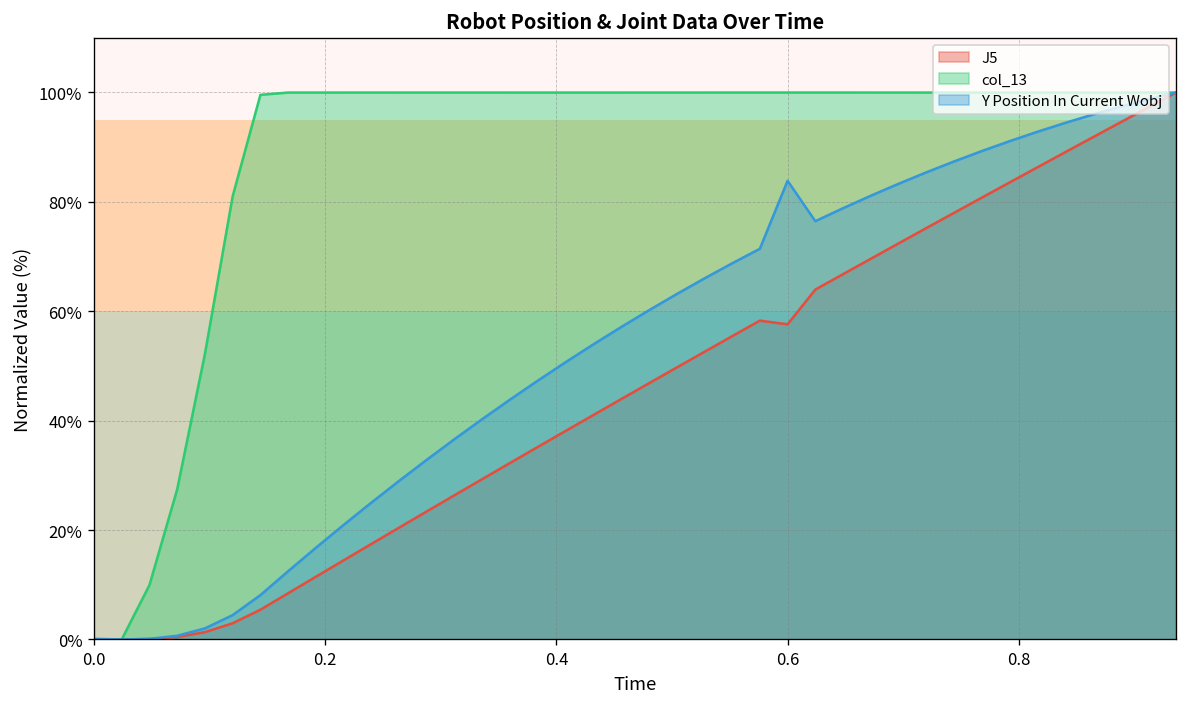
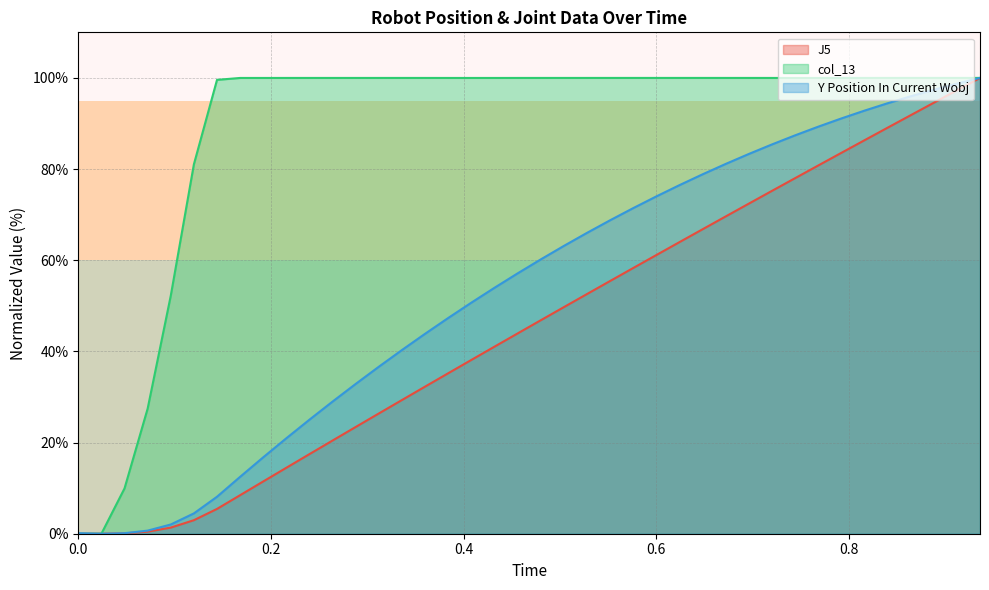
  {
    "J5": {
-     "0.6": "58%"
+     "0.6": "61%"
    },
    "col_13": {
      "0.6": "100%"
    },
    "Y Position In Current Wobj": {
-     "0.6": "84%"
+     "0.6": "74%"
    }
  }
